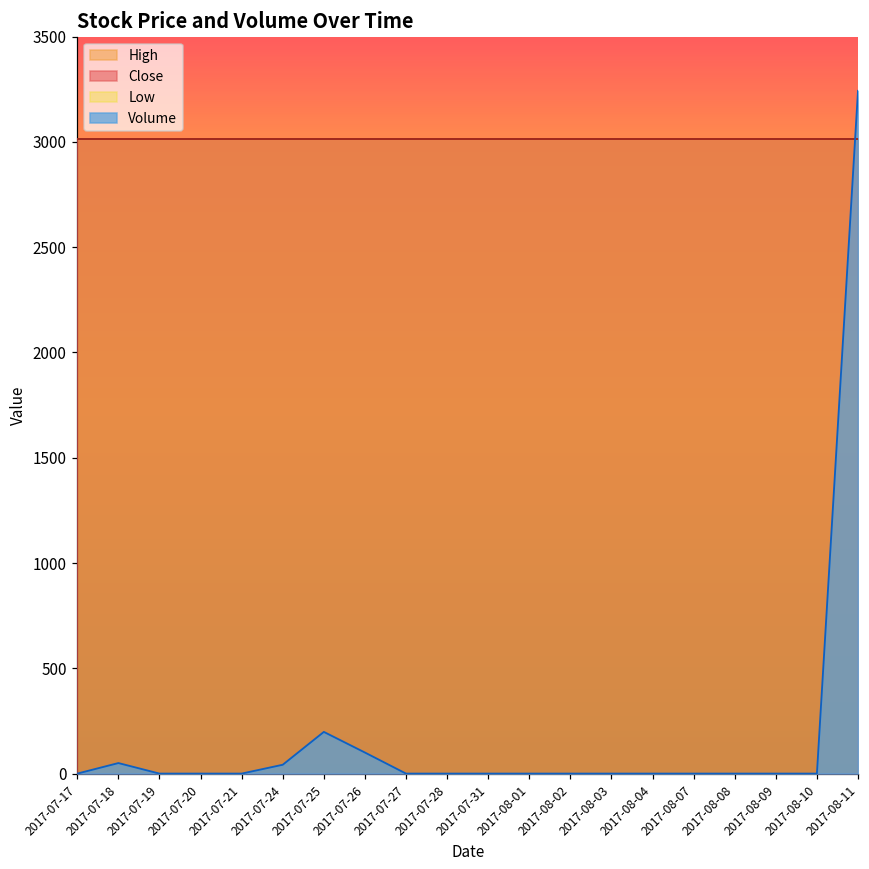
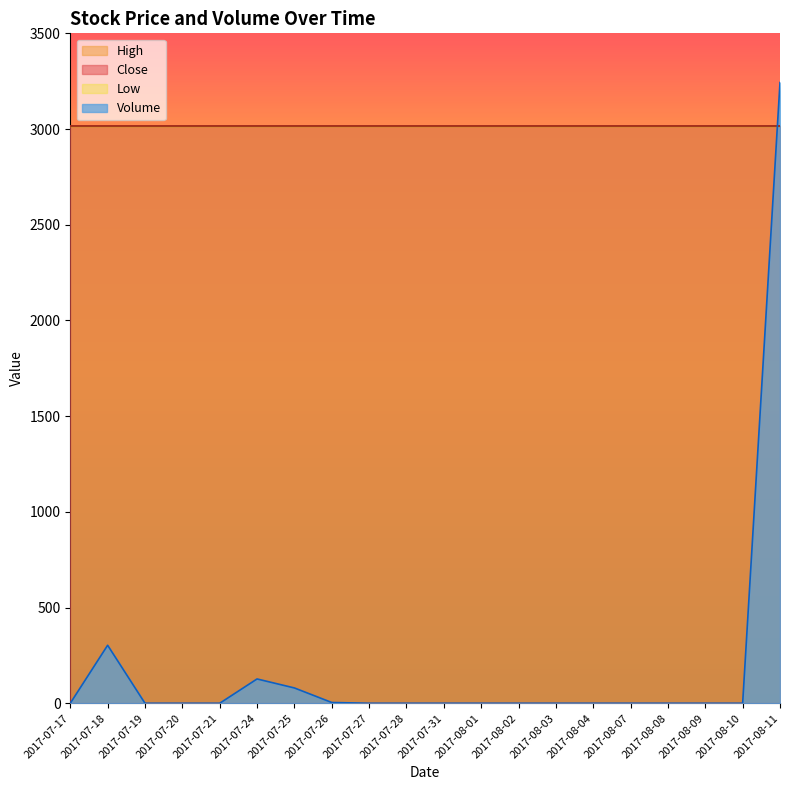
  {
    "Low": {
      "2017-07-17": 3020,
      "2017-07-18": 3020,
      "2017-07-19": 3020,
      "2017-07-20": 3020,
      "2017-07-21": 3020,
      "2017-07-24": 3020,
      "2017-07-25": 3020,
      "2017-07-26": 3020,
      "2017-07-27": 3020,
      "2017-07-28": 3020,
      "2017-07-31": 3020,
      "2017-08-01": 3020,
      "2017-08-02": 3020,
      "2017-08-03": 3020,
      "2017-08-04": 3020,
      "2017-08-07": 3020,
      "2017-08-08": 3020,
      "2017-08-09": 3020,
      "2017-08-10": 3020,
      "2017-08-11": 3020
    },
    "Volume": {
      "2017-07-17": 0,
-     "2017-07-18": 50,
+     "2017-07-18": 300,
      "2017-07-19": 0,
      "2017-07-20": 0,
      "2017-07-21": 0,
-     "2017-07-24": 40,
-     "2017-07-25": 200,
-     "2017-07-26": 100,
+     "2017-07-24": 130,
+     "2017-07-25": 80,
+     "2017-07-26": 0,
      "2017-07-27": 0,
      "2017-07-28": 0,
      "2017-07-31": 0,
      "2017-08-01": 0,
      "2017-08-02": 0,
      "2017-08-03": 0,
      "2017-08-04": 0,
      "2017-08-07": 0,
      "2017-08-08": 0,
      "2017-08-09": 0,
      "2017-08-10": 0,
      "2017-08-11": 3240
    }
  }
